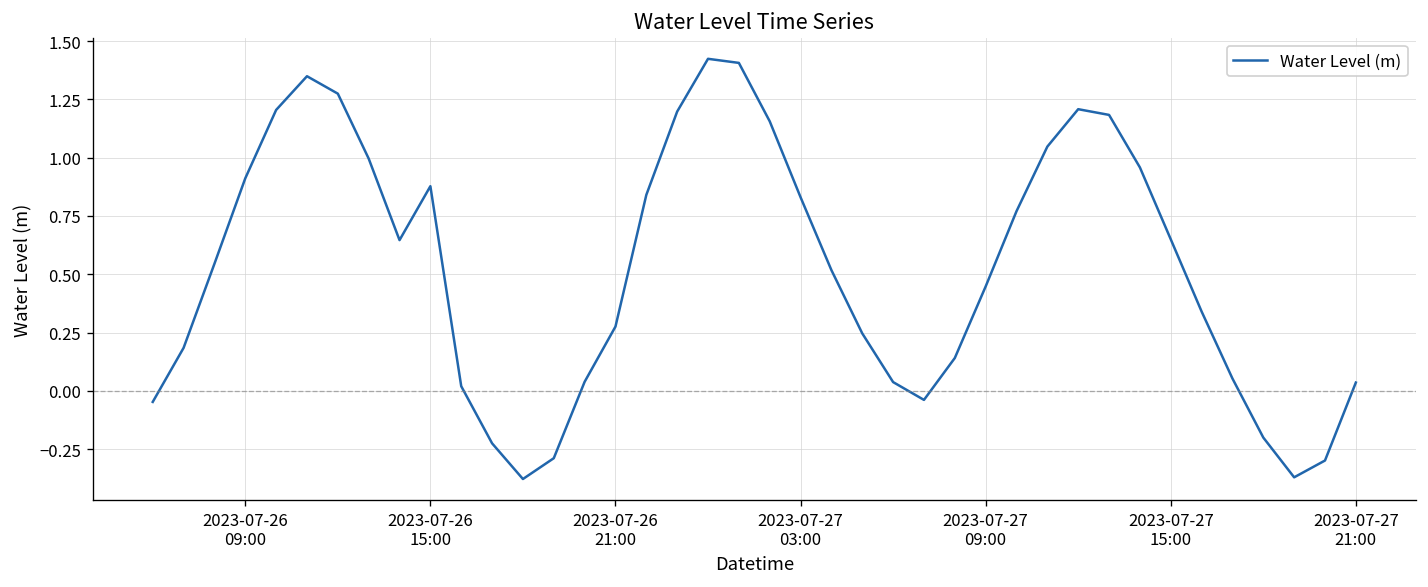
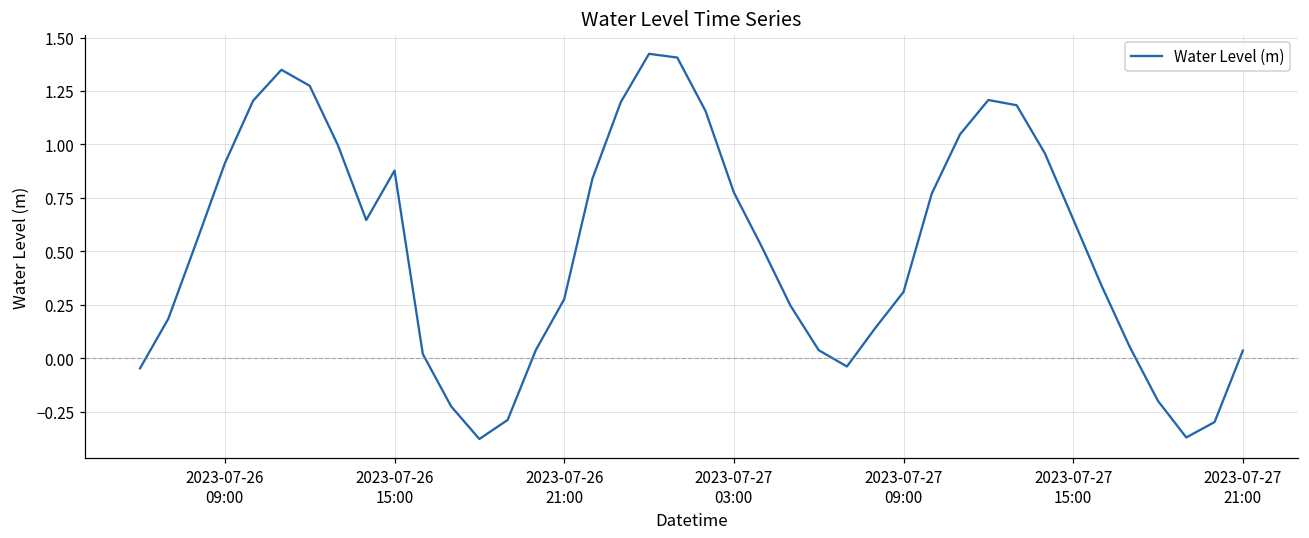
  {
    "2023-07-26 09:00": 0.91,
    "2023-07-26 15:00": 0.88,
    "2023-07-26 21:00": 0.28,
-   "2023-07-27 03:00": 0.83,
-   "2023-07-27 09:00": 0.45,
+   "2023-07-27 03:00": 0.78,
+   "2023-07-27 09:00": 0.31,
    "2023-07-27 15:00": 0.65,
    "2023-07-27 21:00": 0.04
  }
